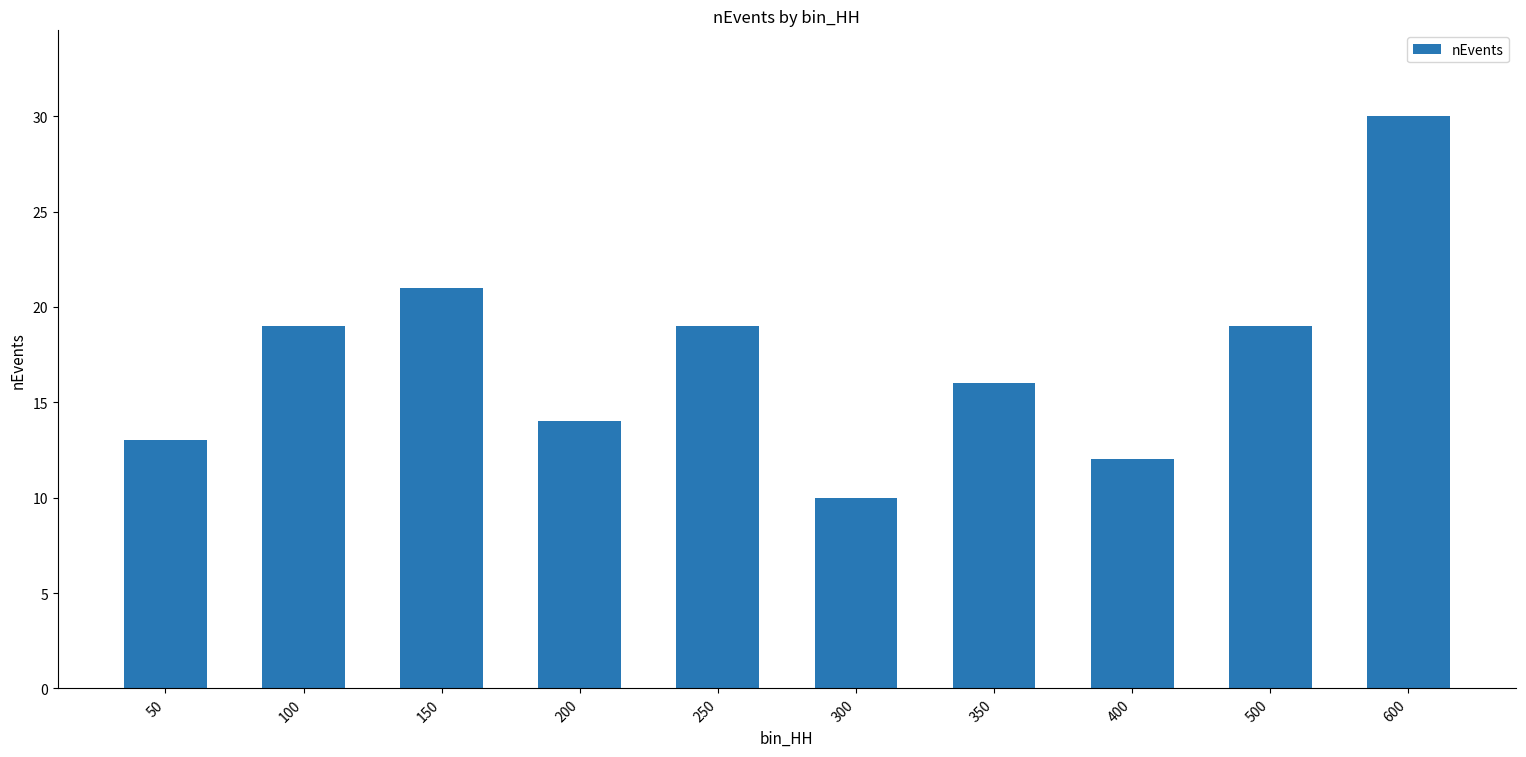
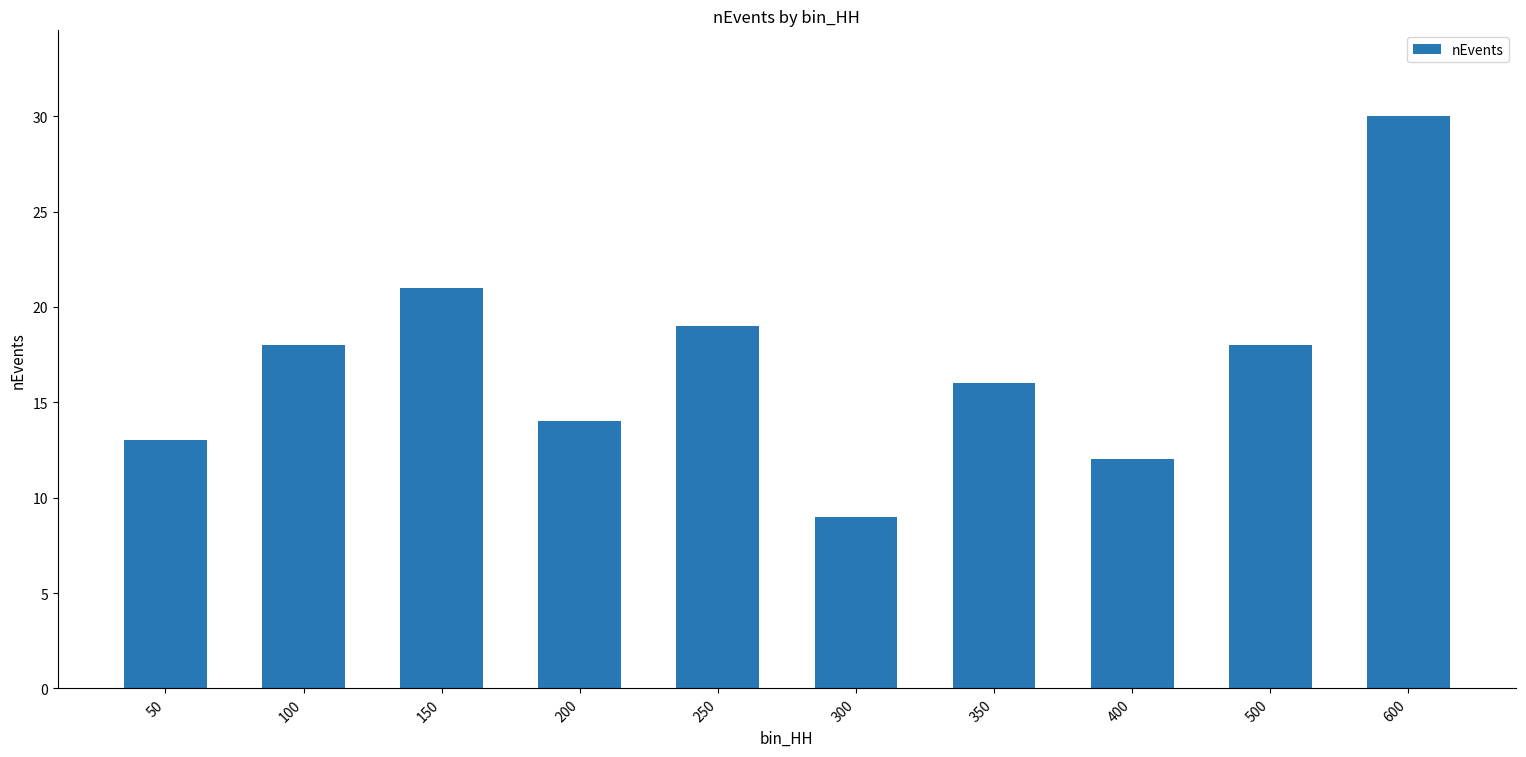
  {
    "50": 13,
-   "100": 19,
+   "100": 18,
    "150": 21,
    "200": 14,
    "250": 19,
-   "300": 10,
+   "300": 9,
    "350": 16,
    "400": 12,
-   "500": 19,
+   "500": 18,
    "600": 30
  }
